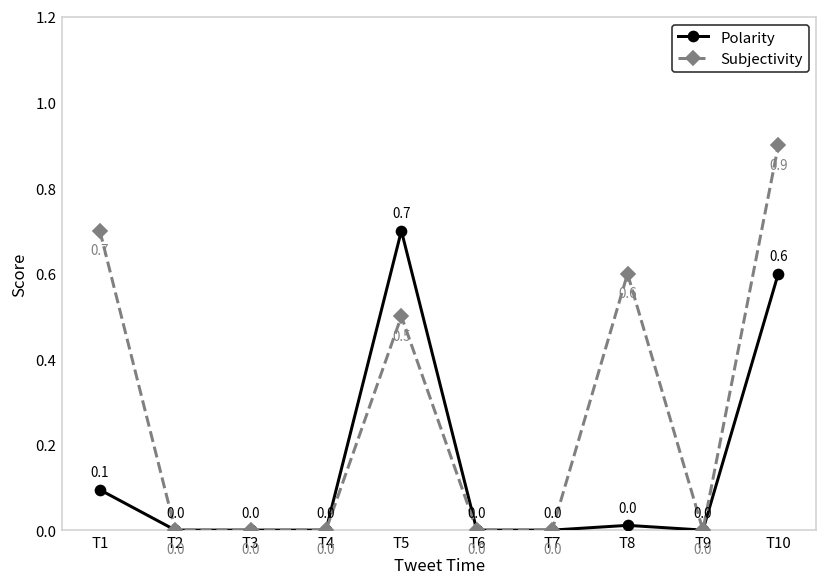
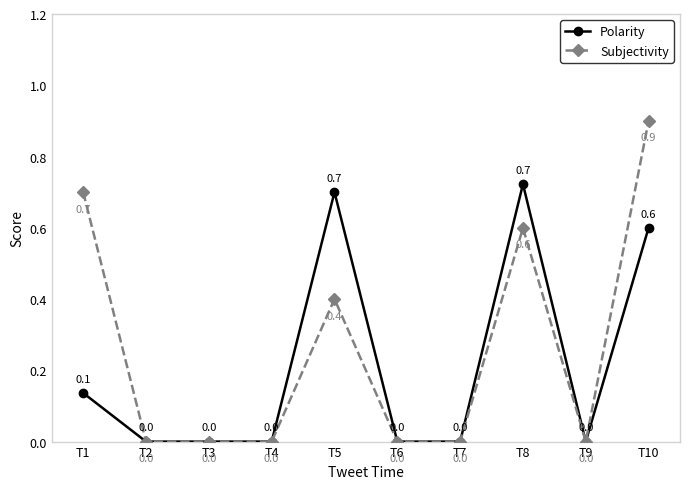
  {
    "Polarity": {
-     "T1": 0.09,
+     "T1": 0.14,
      "T5": 0.7,
-     "T8": 0.0,
+     "T8": 0.7,
      "T10": 0.6
    },
    "Subjectivity": {
      "T1": 0.7,
-     "T5": 0.5,
+     "T5": 0.4,
      "T8": 0.6,
      "T10": 0.9
    }
  }
